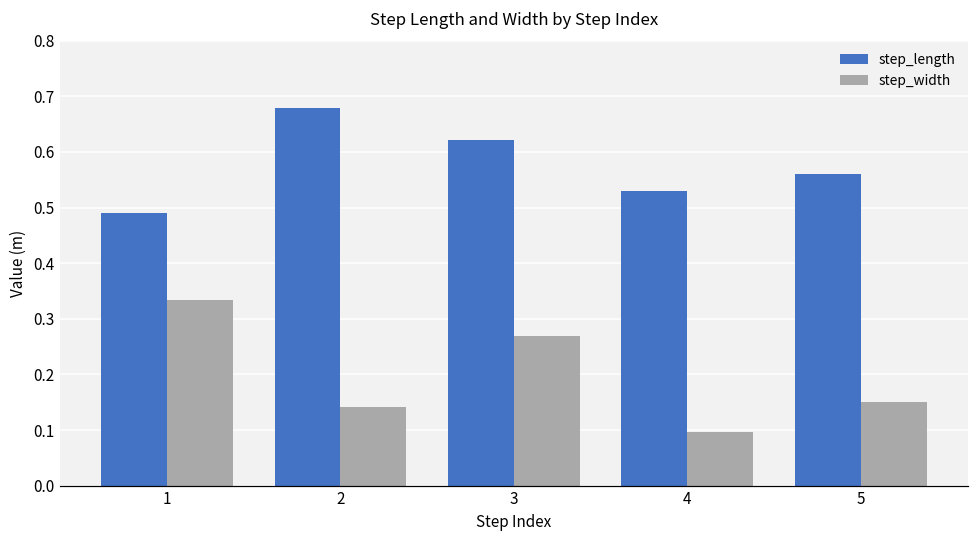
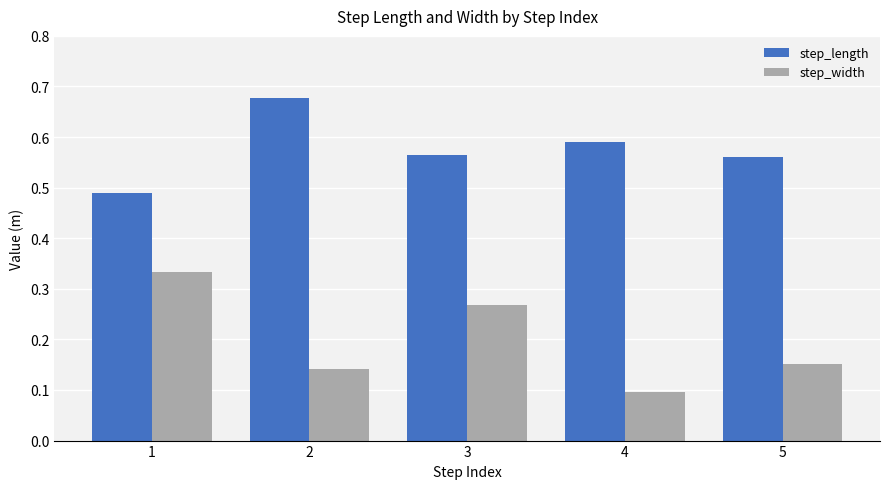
  {
    "step_length": {
      "1": 0.49,
      "2": 0.68,
-     "3": 0.62,
-     "4": 0.53,
+     "3": 0.56,
+     "4": 0.59,
      "5": 0.56
    },
    "step_width": {
      "1": 0.33,
      "2": 0.14,
      "3": 0.27,
      "4": 0.10,
      "5": 0.15
    }
  }
